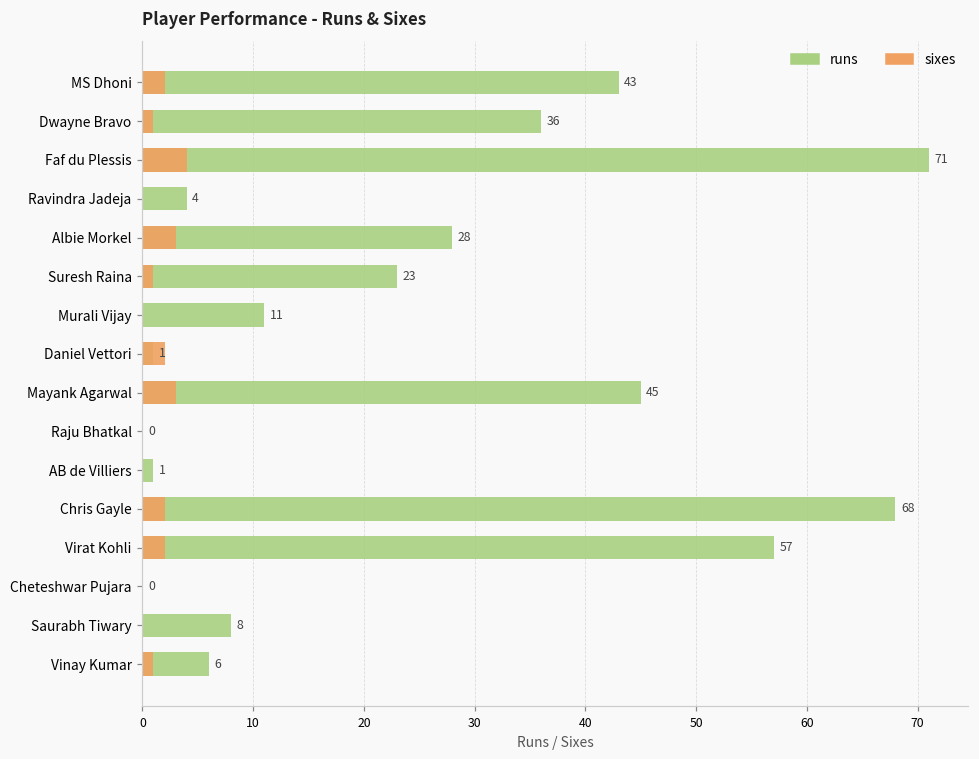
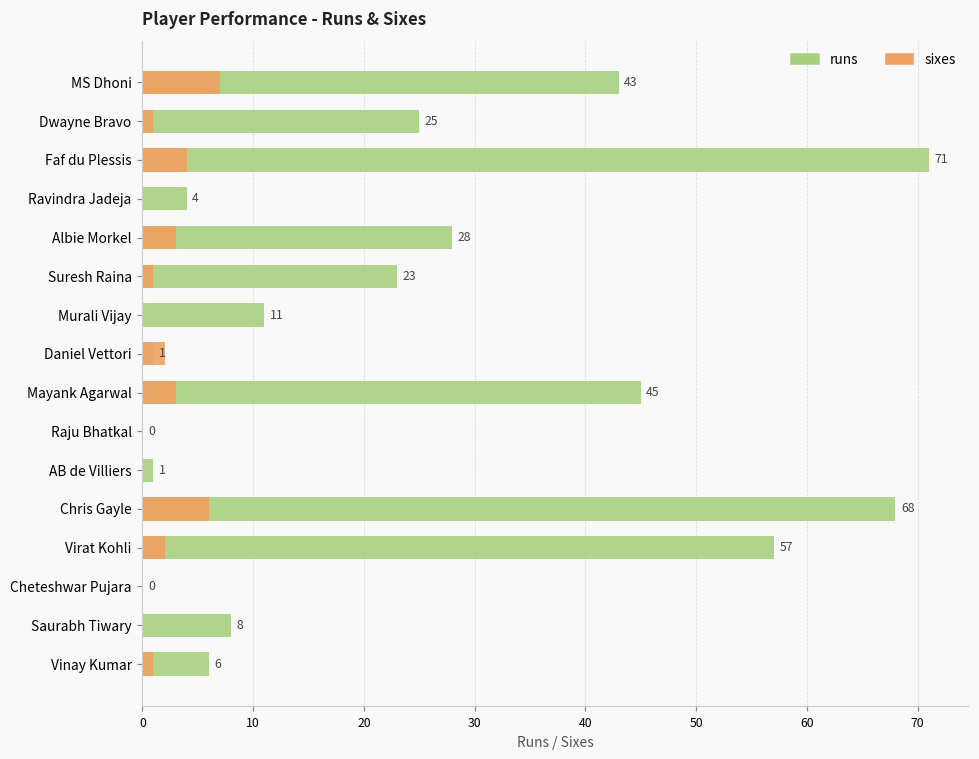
  {
    "runs": {
      "MS Dhoni": 43,
-     "Dwayne Bravo": 36,
+     "Dwayne Bravo": 25,
      "Faf du Plessis": 71,
      "Ravindra Jadeja": 4,
      "Albie Morkel": 28,
      "Suresh Raina": 23,
      "Murali Vijay": 11,
      "Mayank Agarwal": 45,
      "Raju Bhatkal": 0,
      "AB de Villiers": 1,
      "Chris Gayle": 68,
      "Virat Kohli": 57,
      "Cheteshwar Pujara": 0,
      "Saurabh Tiwary": 8,
      "Vinay Kumar": 6
    },
    "sixes": {
-     "MS Dhoni": 2,
+     "MS Dhoni": 7,
      "Ravindra Jadeja": 0,
      "Murali Vijay": 0,
-     "Chris Gayle": 2
+     "Chris Gayle": 6
    }
  }
